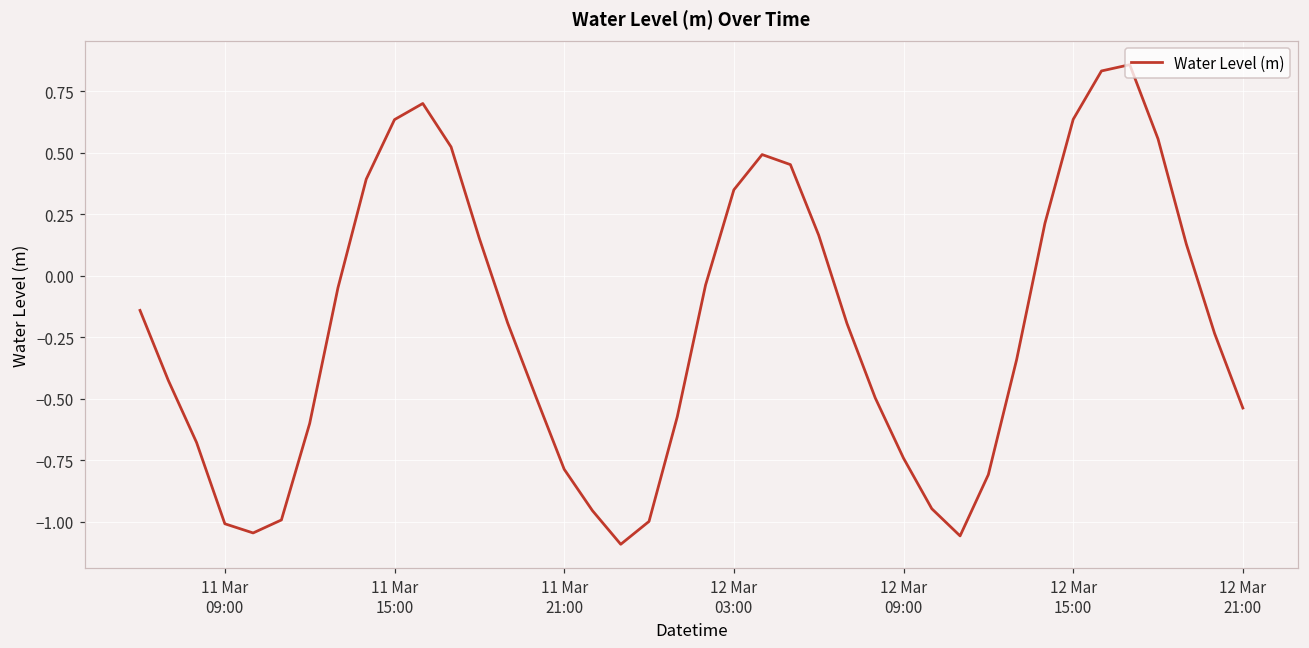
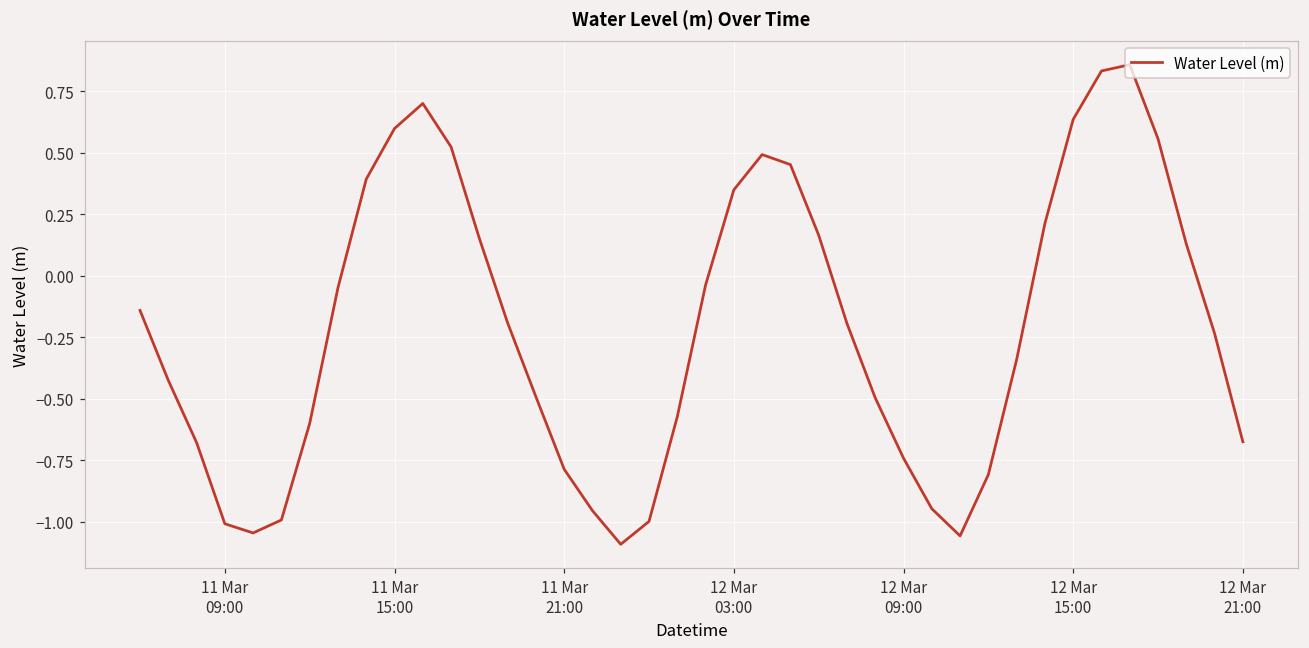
  {
    "11 Mar 09:00": -1.01,
-   "11 Mar 15:00": 0.63,
+   "11 Mar 15:00": 0.60,
    "11 Mar 21:00": -0.79,
    "12 Mar 03:00": 0.35,
    "12 Mar 09:00": -0.74,
    "12 Mar 15:00": 0.64,
-   "12 Mar 21:00": -0.54
+   "12 Mar 21:00": -0.68
  }
